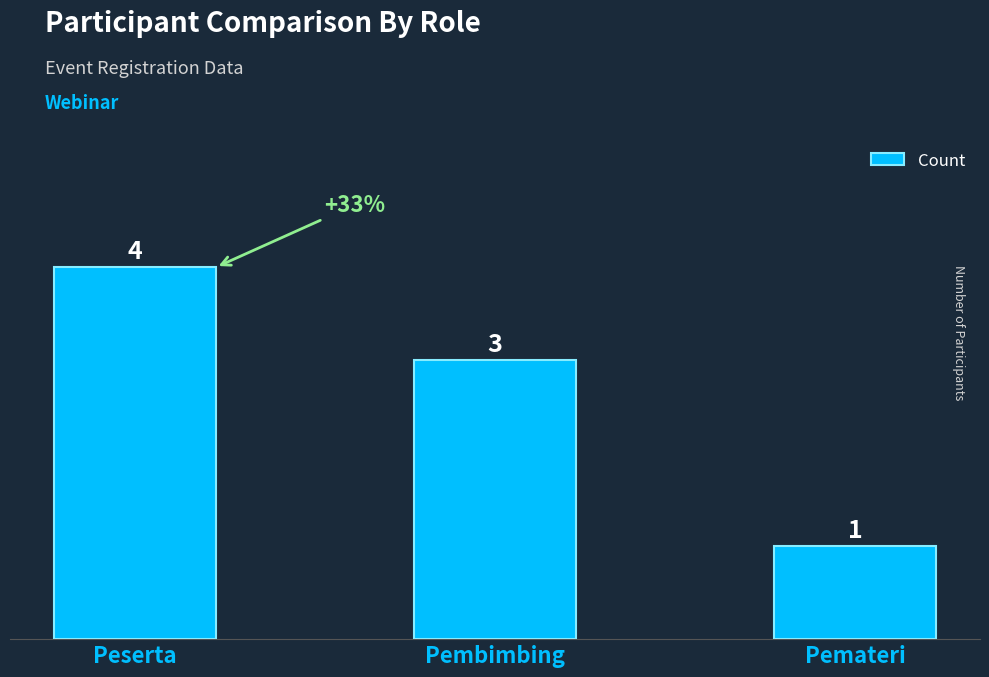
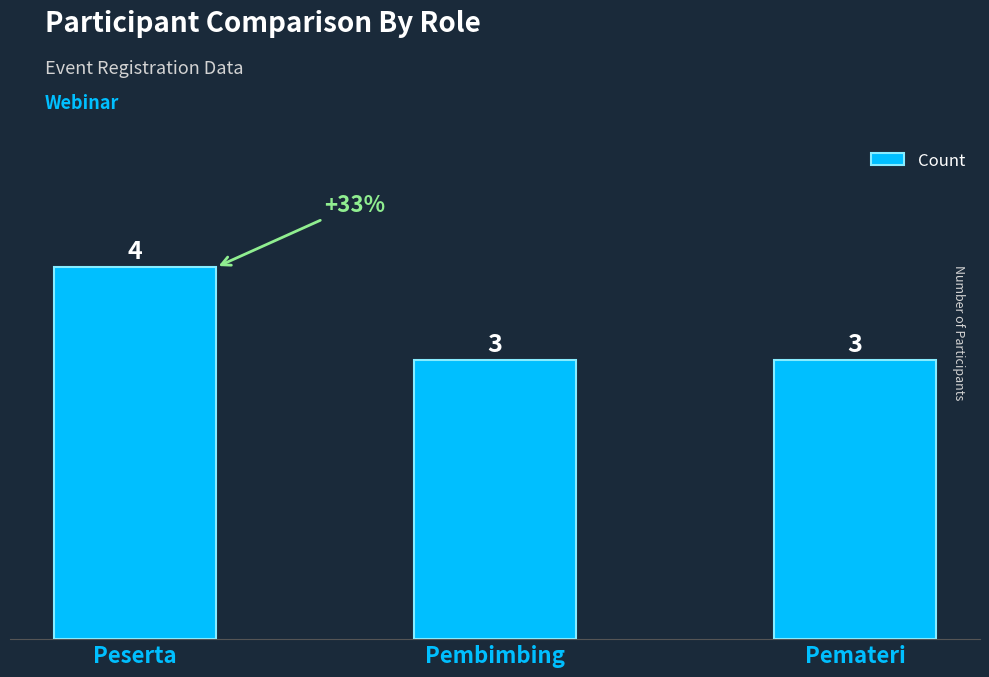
  {
    "Peserta": 4,
    "Pembimbing": 3,
-   "Pemateri": 1
+   "Pemateri": 3
  }
